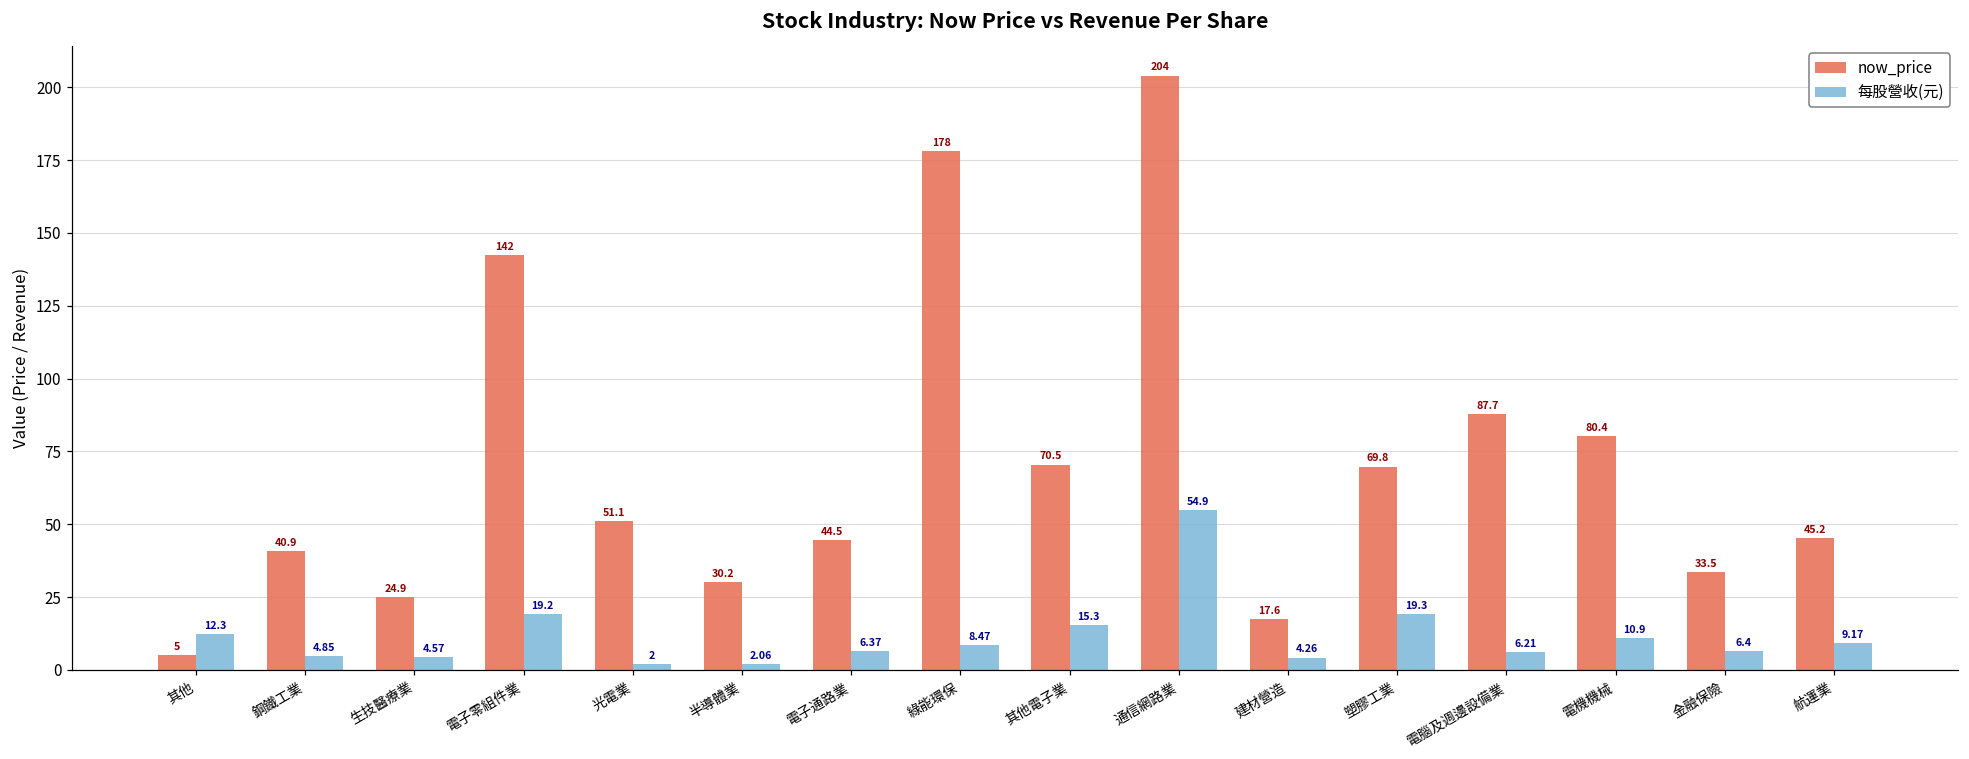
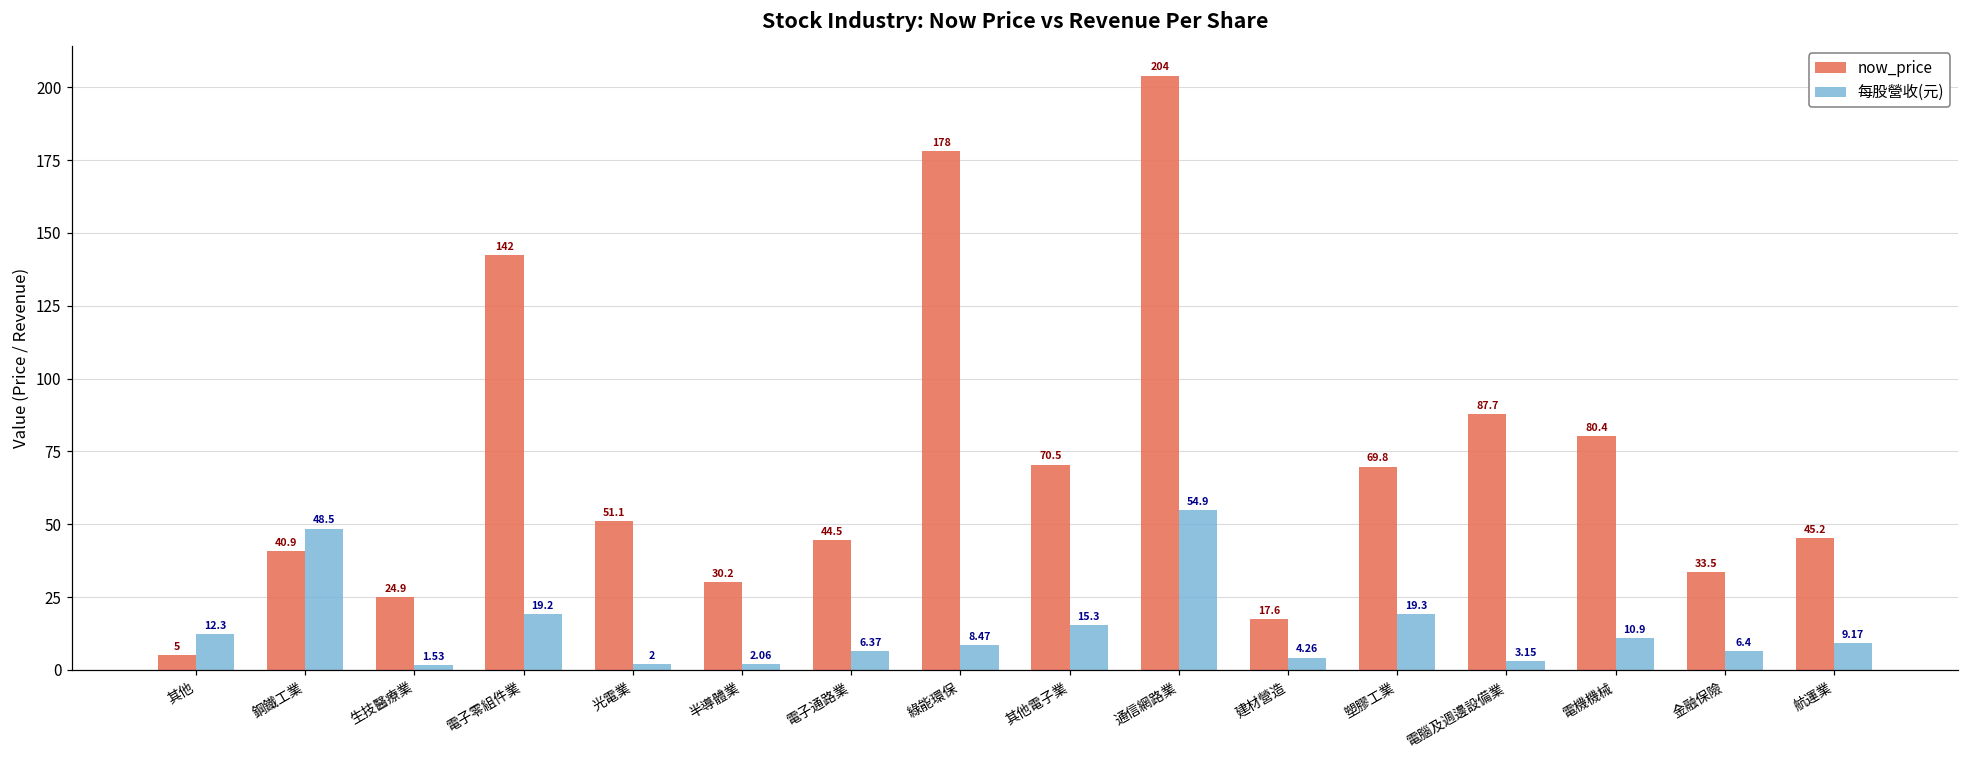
  {
    "now_price": {
      "其他": 5,
      "鋼鐵工業": 40.9,
      "生技醫療業": 24.9,
      "電子零組件業": 142,
      "光電業": 51.1,
      "半導體業": 30.2,
      "電子通路業": 44.5,
      "綠能環保": 178,
      "其他電子業": 70.5,
      "通信網路業": 204,
      "建材營造": 17.6,
      "塑膠工業": 69.8,
      "電腦及週邊設備業": 87.7,
      "電機機械": 80.4,
      "金融保險": 33.5,
      "航運業": 45.2
    },
    "每股營收(元)": {
      "其他": 12.3,
-     "鋼鐵工業": 4.85,
-     "生技醫療業": 4.57,
+     "鋼鐵工業": 48.5,
+     "生技醫療業": 1.53,
      "電子零組件業": 19.2,
      "光電業": 2,
      "半導體業": 2.06,
      "電子通路業": 6.37,
      "綠能環保": 8.47,
      "其他電子業": 15.3,
      "通信網路業": 54.9,
      "建材營造": 4.26,
      "塑膠工業": 19.3,
-     "電腦及週邊設備業": 6.21,
+     "電腦及週邊設備業": 3.15,
      "電機機械": 10.9,
      "金融保險": 6.4,
      "航運業": 9.17
    }
  }
